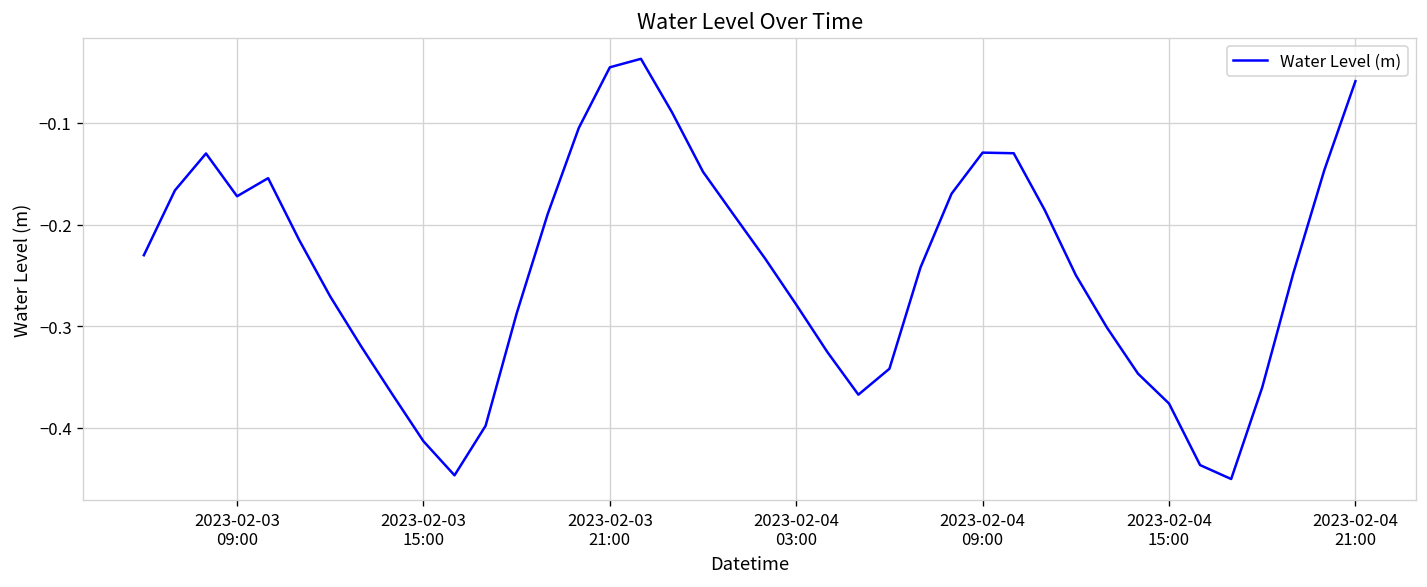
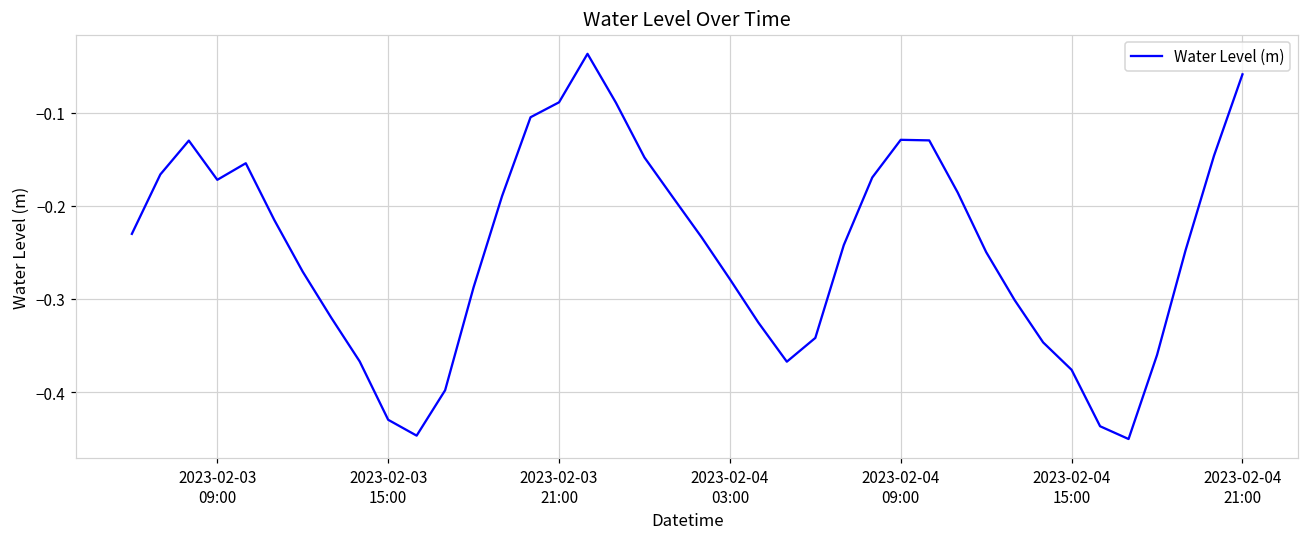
  {
    "2023-02-03 09:00": -0.17,
-   "2023-02-03 15:00": -0.41,
-   "2023-02-03 21:00": -0.05,
+   "2023-02-03 15:00": -0.43,
+   "2023-02-03 21:00": -0.09,
    "2023-02-04 03:00": -0.28,
    "2023-02-04 09:00": -0.13,
    "2023-02-04 15:00": -0.38,
    "2023-02-04 21:00": -0.06
  }
